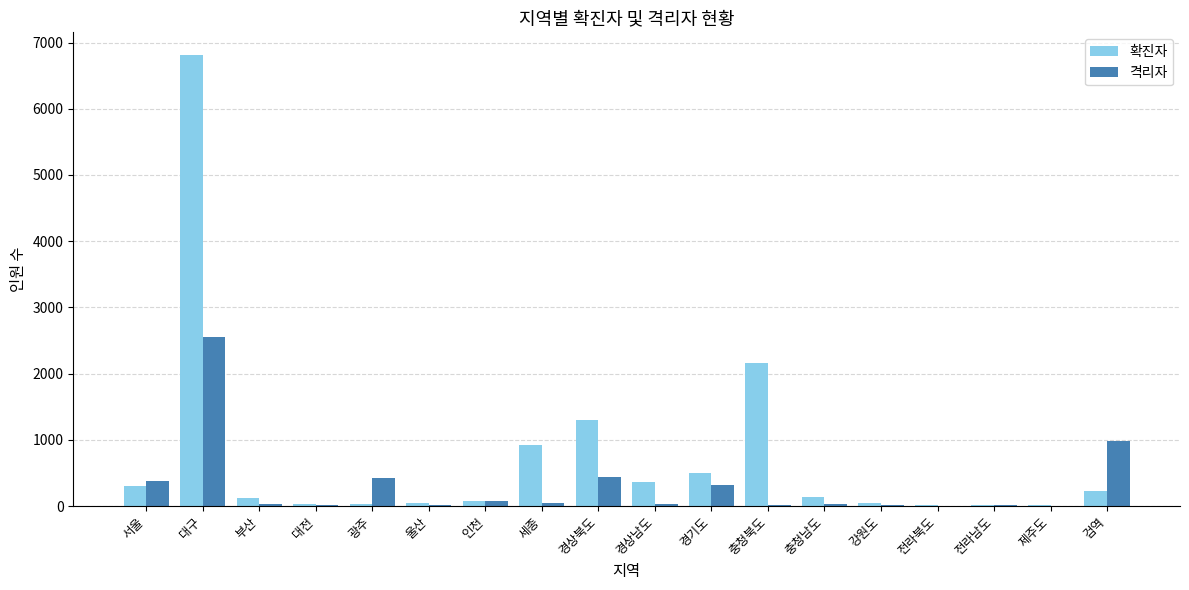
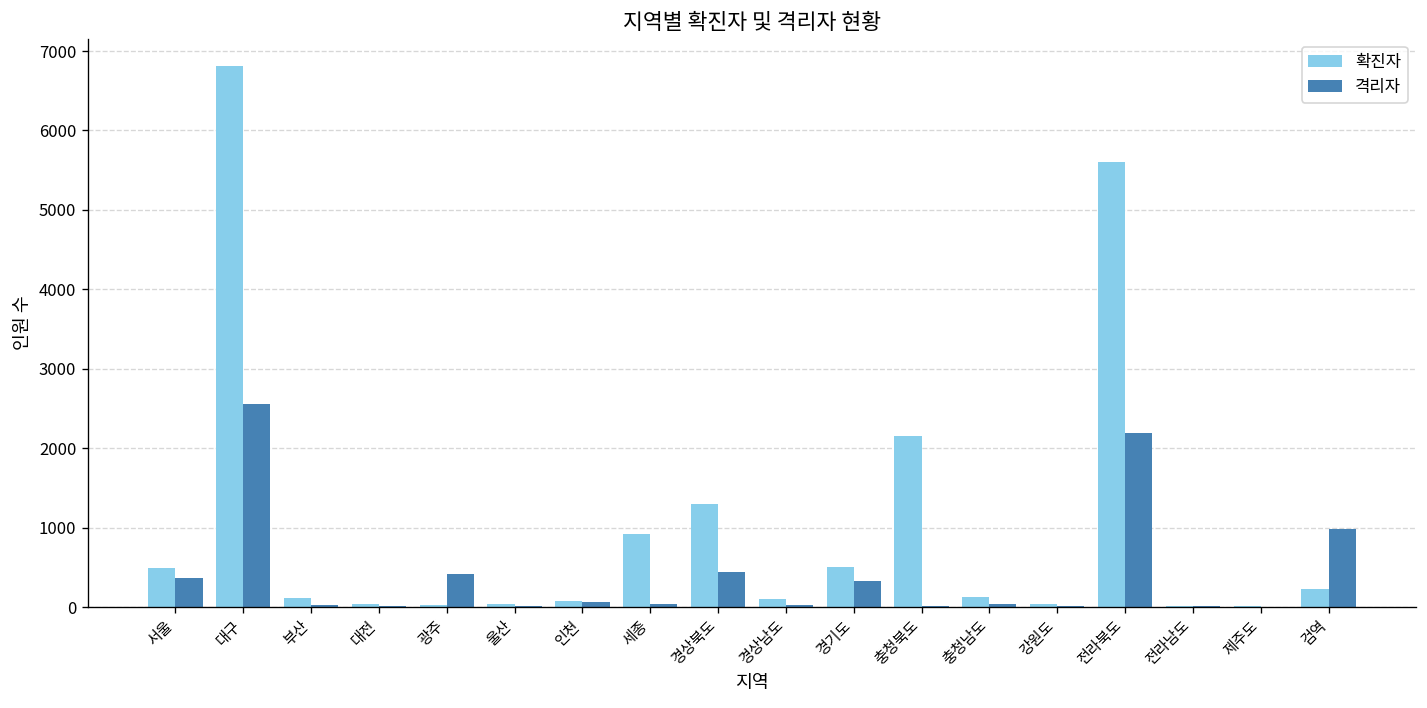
  {
    "확진자": {
-     "서울": 300,
+     "서울": 500,
      "대구": 6800,
      "부산": 100,
      "울산": 0,
      "인천": 100,
      "세종": 900,
      "경상북도": 1300,
-     "경상남도": 400,
+     "경상남도": 100,
      "경기도": 500,
      "충청북도": 2200,
      "충청남도": 100,
      "강원도": 0,
-     "전라북도": 0,
+     "전라북도": 5600,
      "검역": 200
    },
    "격리자": {
      "서울": 400,
      "대구": 2600,
      "광주": 400,
      "인천": 100,
      "세종": 0,
      "경상북도": 400,
      "경기도": 300,
-     "전라북도": 0,
+     "전라북도": 2200,
      "검역": 1000
    }
  }
